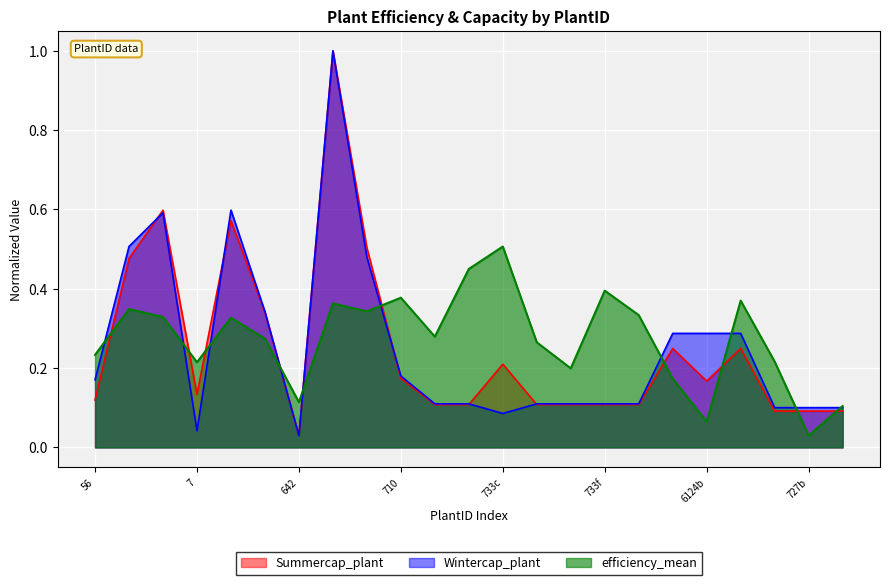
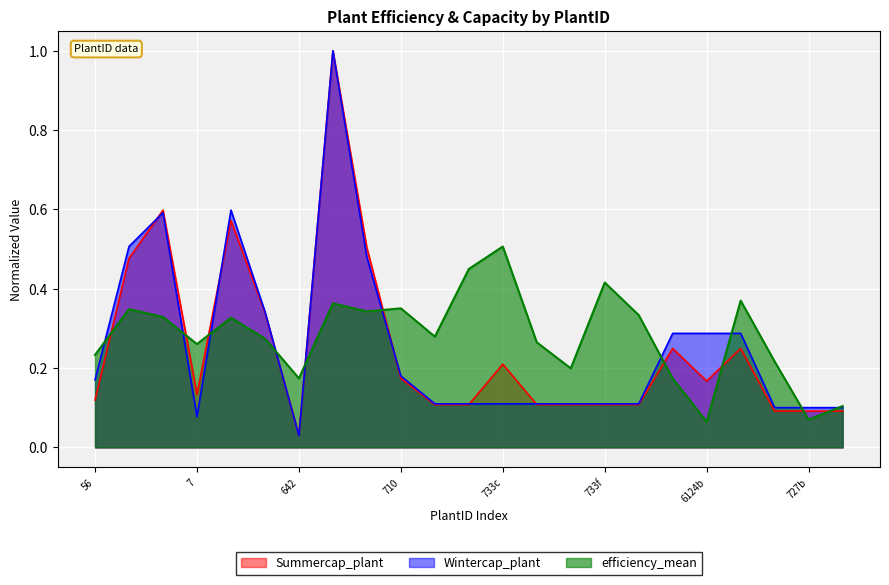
  {
    "Summercap_plant": {
      "56": 0.12,
      "7": 0.13,
      "733c": 0.21,
      "6124b": 0.17,
      "727b": 0.09
    },
    "Wintercap_plant": {
      "56": 0.17,
-     "7": 0.04,
-     "733c": 0.09,
+     "7": 0.08,
+     "733c": 0.11,
      "6124b": 0.29,
      "727b": 0.10
    },
    "efficiency_mean": {
      "56": 0.23,
-     "7": 0.21,
-     "642": 0.11,
-     "710": 0.38,
+     "7": 0.26,
+     "642": 0.17,
+     "710": 0.35,
      "733c": 0.51,
-     "733f": 0.40,
+     "733f": 0.42,
      "6124b": 0.06,
-     "727b": 0.03
+     "727b": 0.07
    }
  }
